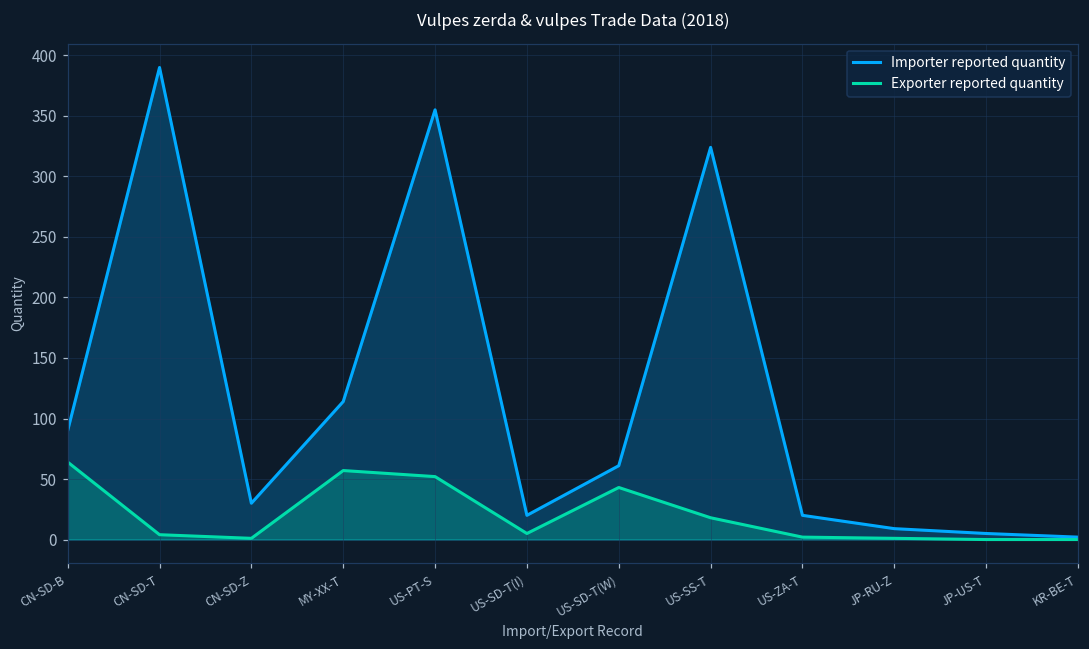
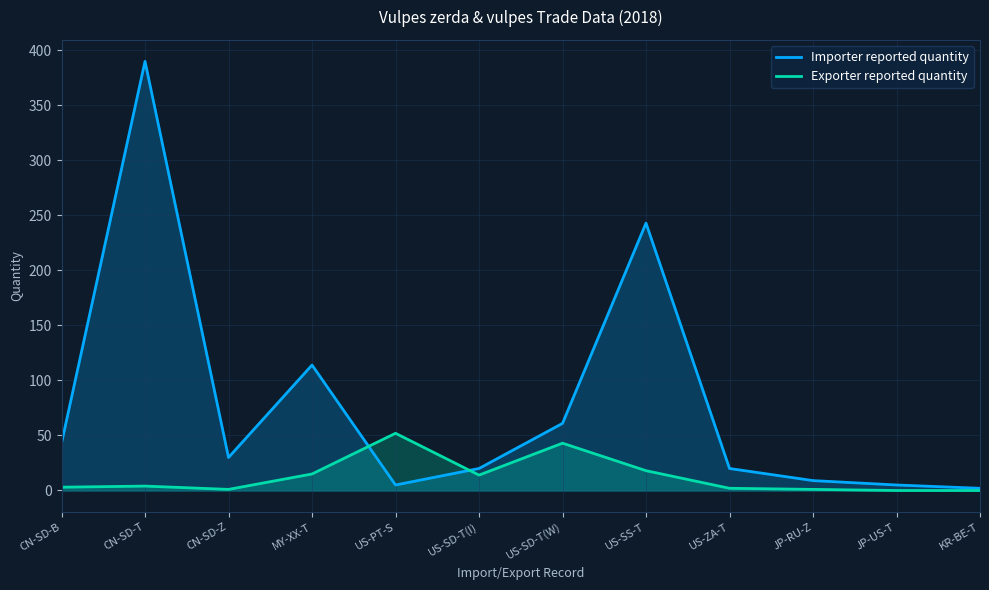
  {
    "Importer reported quantity": {
-     "CN-SD-B": 90,
+     "CN-SD-B": 43,
      "CN-SD-T": 390,
      "CN-SD-Z": 30,
      "MY-XX-T": 114,
-     "US-PT-S": 355,
+     "US-PT-S": 5,
      "US-SD-T(I)": 20,
      "US-SD-T(W)": 61,
-     "US-SS-T": 324,
+     "US-SS-T": 243,
      "US-ZA-T": 20,
      "JP-RU-Z": 9,
      "JP-US-T": 5
    },
    "Exporter reported quantity": {
-     "CN-SD-B": 64,
+     "CN-SD-B": 3,
      "CN-SD-T": 4,
      "CN-SD-Z": 1,
-     "MY-XX-T": 57,
+     "MY-XX-T": 15,
      "US-PT-S": 52,
-     "US-SD-T(I)": 5,
+     "US-SD-T(I)": 14,
      "US-SD-T(W)": 43,
      "US-SS-T": 18,
      "US-ZA-T": 2,
      "JP-RU-Z": 1,
      "JP-US-T": 0
    }
  }
